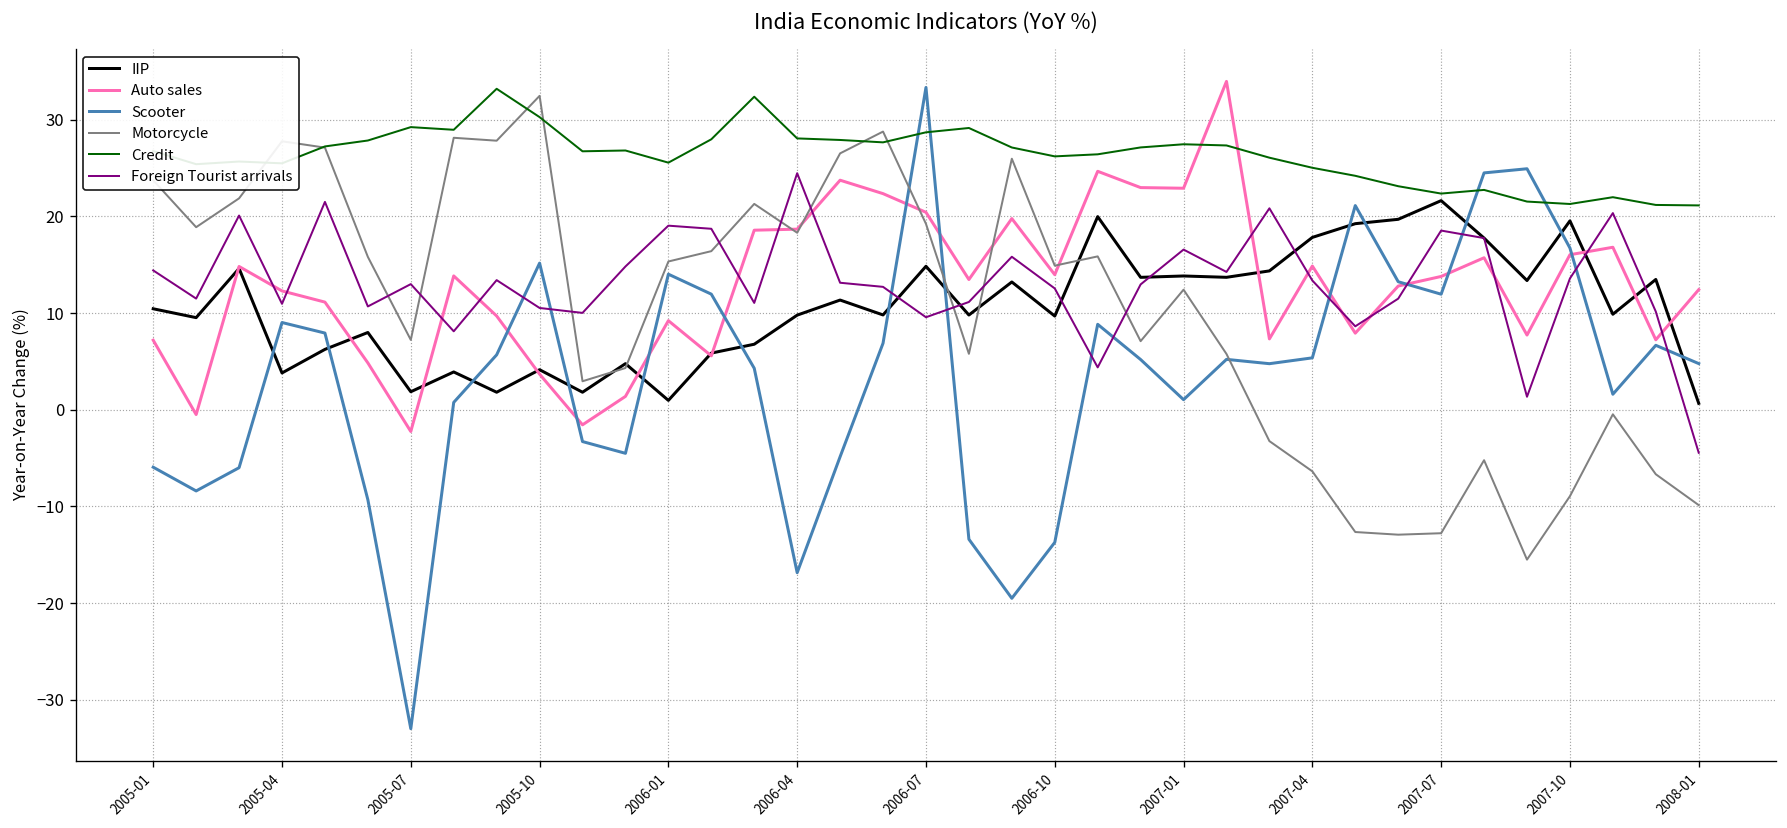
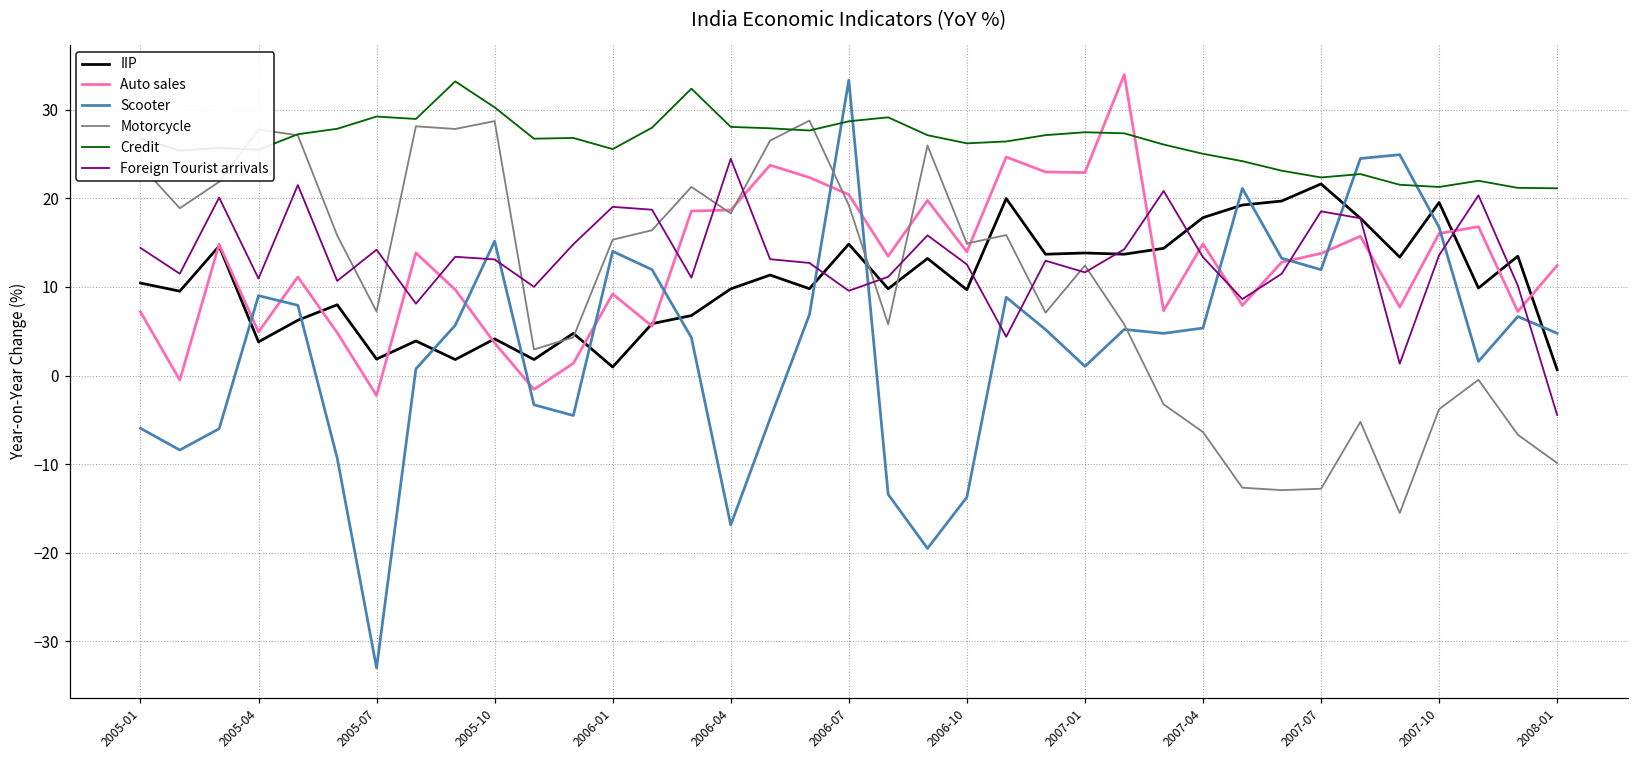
  {
    "IIP": {
      "2005-01": 10,
      "2005-04": 4,
      "2005-07": 2,
      "2005-10": 4,
      "2006-01": 1,
      "2006-04": 10,
      "2006-07": 15,
      "2006-10": 10,
      "2007-01": 14,
      "2007-04": 18,
      "2007-07": 22,
      "2007-10": 20,
      "2008-01": 1
    },
    "Auto sales": {
      "2005-01": 7,
-     "2005-04": 12,
+     "2005-04": 5,
      "2005-07": -2,
      "2005-10": 4,
      "2006-01": 9,
      "2006-04": 19,
      "2006-07": 20,
      "2006-10": 14,
      "2007-01": 23,
      "2007-04": 15,
      "2007-07": 14,
      "2007-10": 16,
      "2008-01": 12
    },
    "Scooter": {
      "2005-01": -6,
      "2005-04": 9,
      "2005-07": -33,
      "2005-10": 15,
      "2006-01": 14,
      "2006-04": -17,
      "2006-07": 33,
      "2006-10": -14,
      "2007-01": 1,
      "2007-04": 5,
      "2007-07": 12,
      "2007-10": 17,
      "2008-01": 5
    },
    "Motorcycle": {
      "2005-07": 7,
-     "2005-10": 32,
+     "2005-10": 29,
      "2006-01": 15,
      "2006-04": 18,
      "2006-07": 19,
      "2006-10": 15,
      "2007-01": 12,
      "2007-04": -6,
      "2007-07": -13,
-     "2007-10": -9,
+     "2007-10": -4,
      "2008-01": -10
    },
    "Credit": {
      "2005-07": 29,
      "2005-10": 30,
      "2006-01": 26,
      "2006-04": 28,
      "2006-07": 29,
      "2006-10": 26,
      "2007-01": 27,
      "2007-04": 25,
      "2007-07": 22,
      "2007-10": 21,
      "2008-01": 21
    },
    "Foreign Tourist arrivals": {
      "2005-01": 14,
      "2005-04": 11,
-     "2005-07": 13,
-     "2005-10": 11,
+     "2005-07": 14,
+     "2005-10": 13,
      "2006-01": 19,
      "2006-04": 24,
      "2006-07": 10,
      "2006-10": 13,
-     "2007-01": 17,
+     "2007-01": 12,
      "2007-04": 13,
      "2007-07": 19,
      "2007-10": 14,
      "2008-01": -4
    }
  }
